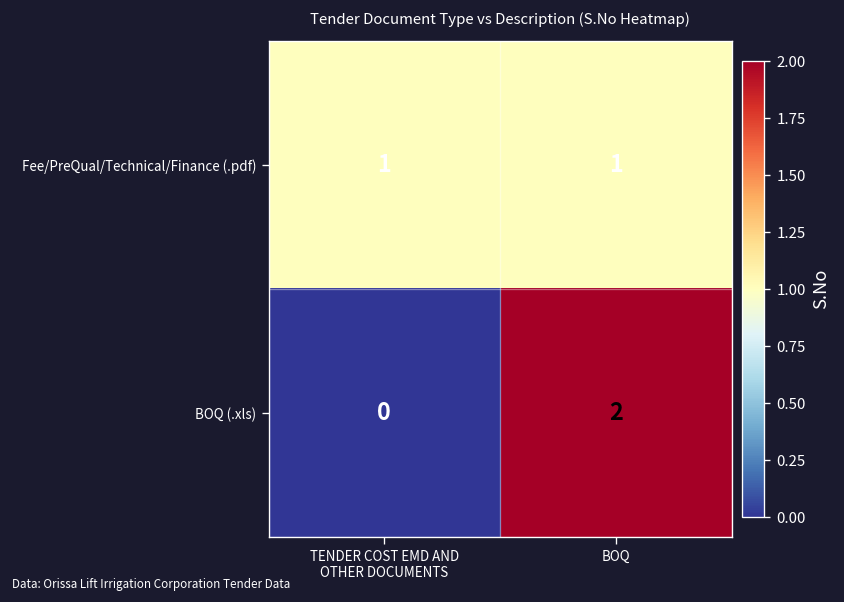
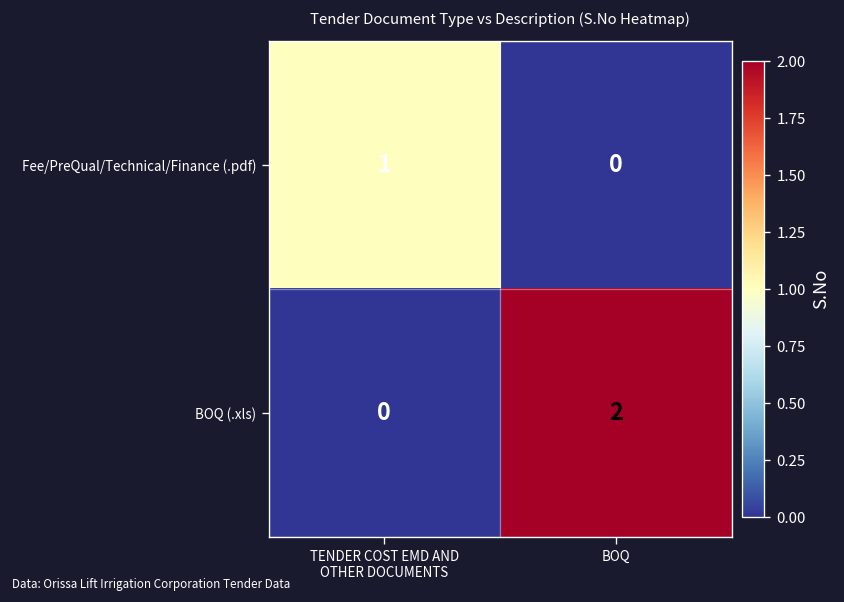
  {
    "Fee/PreQual/Technical/Finance (.pdf)": {
      "TENDER COST EMD AND OTHER DOCUMENTS": 1,
-     "BOQ": 1
+     "BOQ": 0
    },
    "BOQ (.xls)": {
      "TENDER COST EMD AND OTHER DOCUMENTS": 0,
      "BOQ": 2
    }
  }
